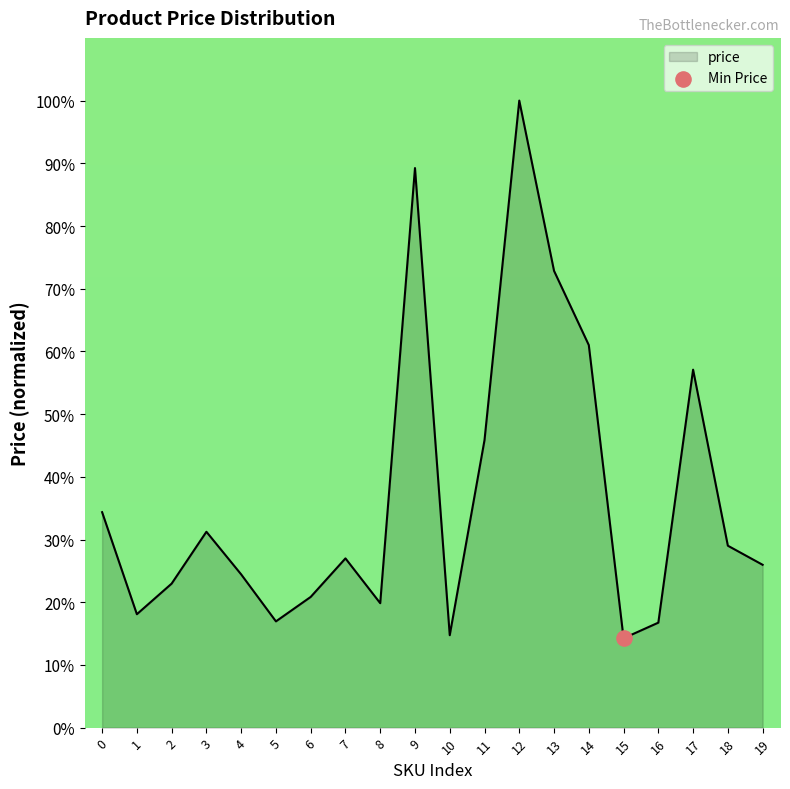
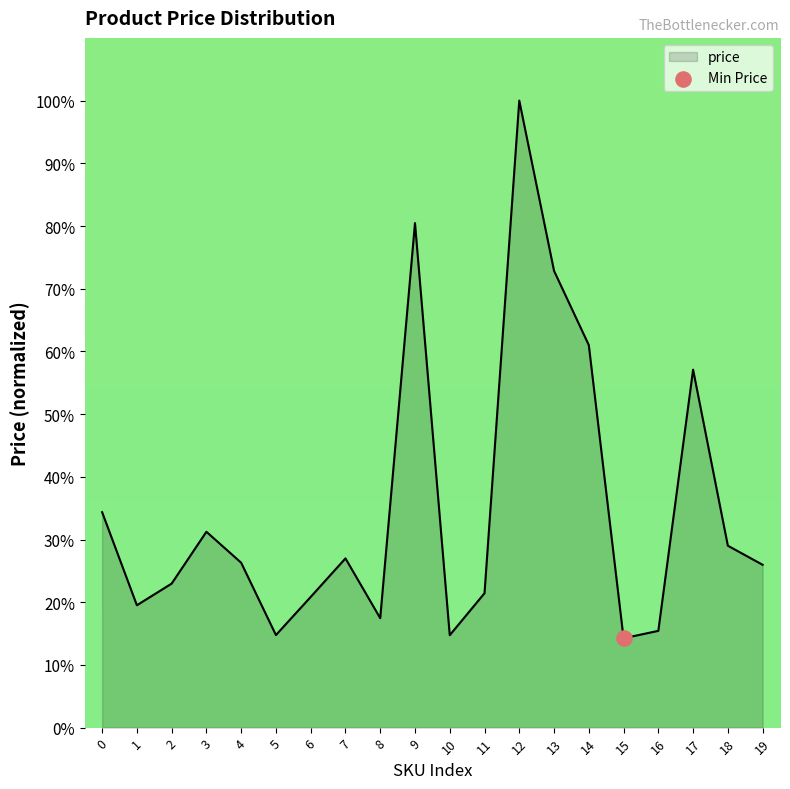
  {
    "price": {
      "0": "34%",
-     "1": "18%",
+     "1": "20%",
      "2": "23%",
      "3": "31%",
-     "4": "24%",
-     "5": "17%",
+     "4": "26%",
+     "5": "15%",
      "6": "21%",
      "7": "27%",
-     "8": "20%",
-     "9": "89%",
+     "8": "17%",
+     "9": "80%",
      "10": "15%",
-     "11": "46%",
+     "11": "21%",
      "12": "100%",
      "13": "73%",
      "14": "61%",
-     "16": "17%",
+     "16": "15%",
      "17": "57%",
      "18": "29%",
      "19": "26%"
    }
  }
